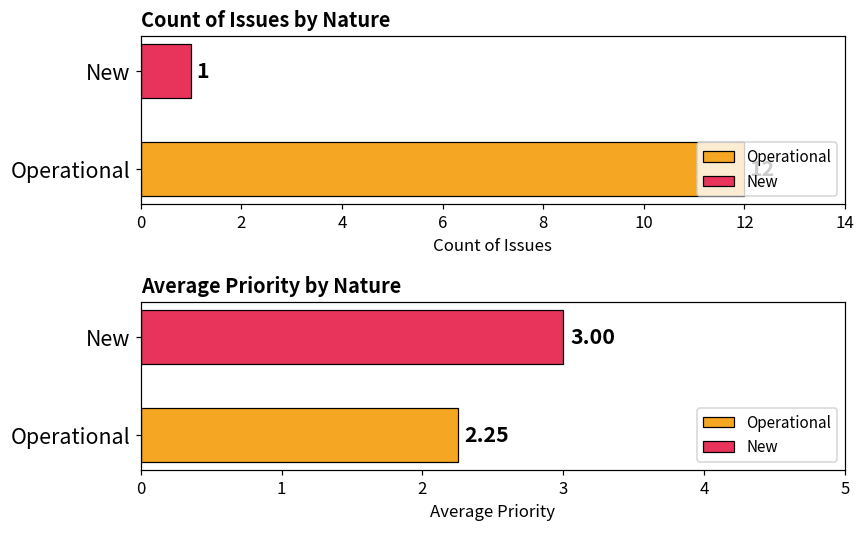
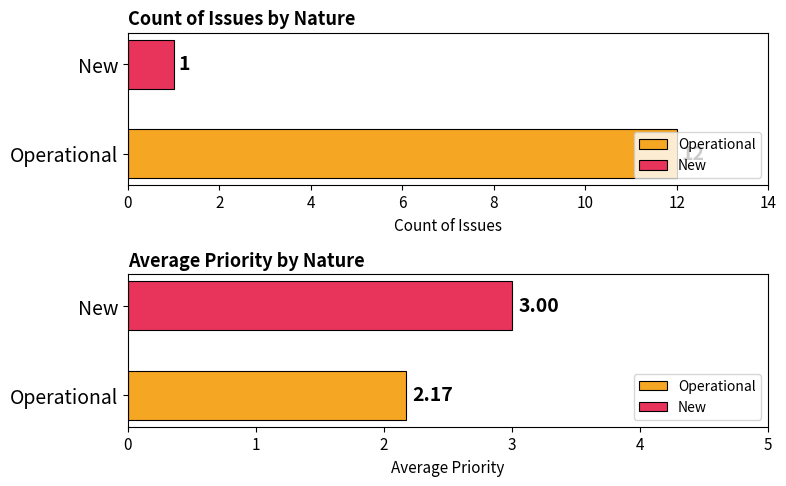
  {
    "Count of Issues by Nature": {
      "New": 1
    },
    "Average Priority by Nature": {
      "New": 3.00,
-     "Operational": 2.25
+     "Operational": 2.17
    }
  }
